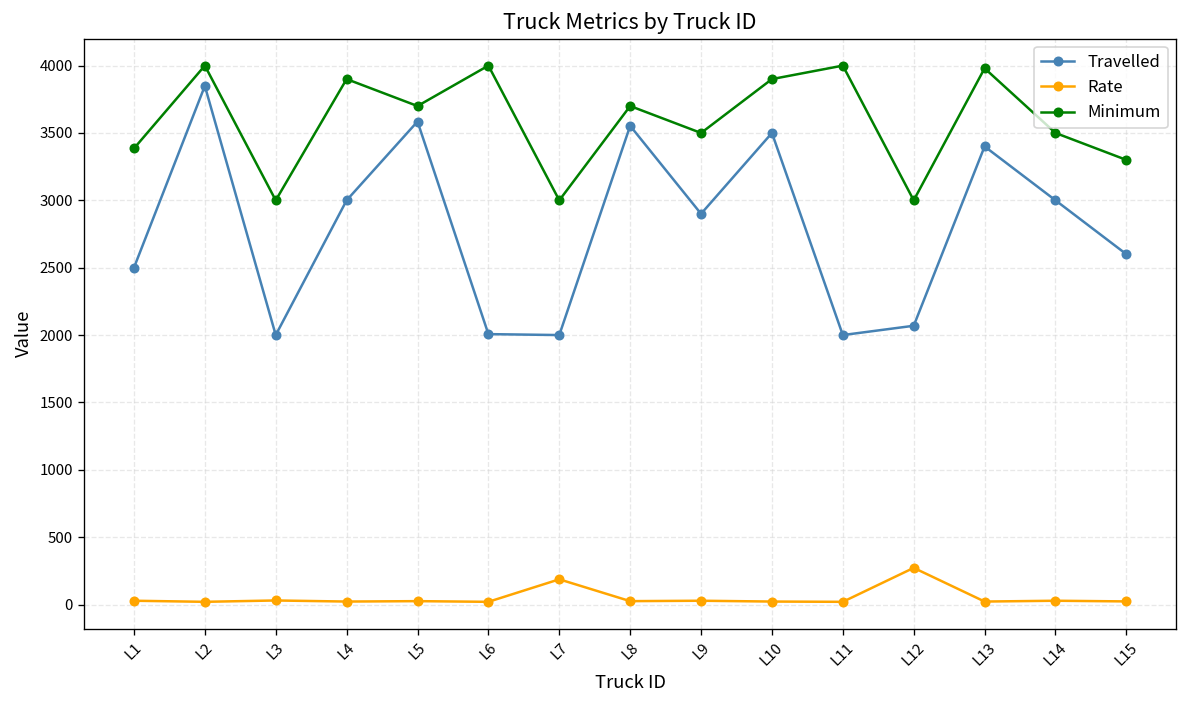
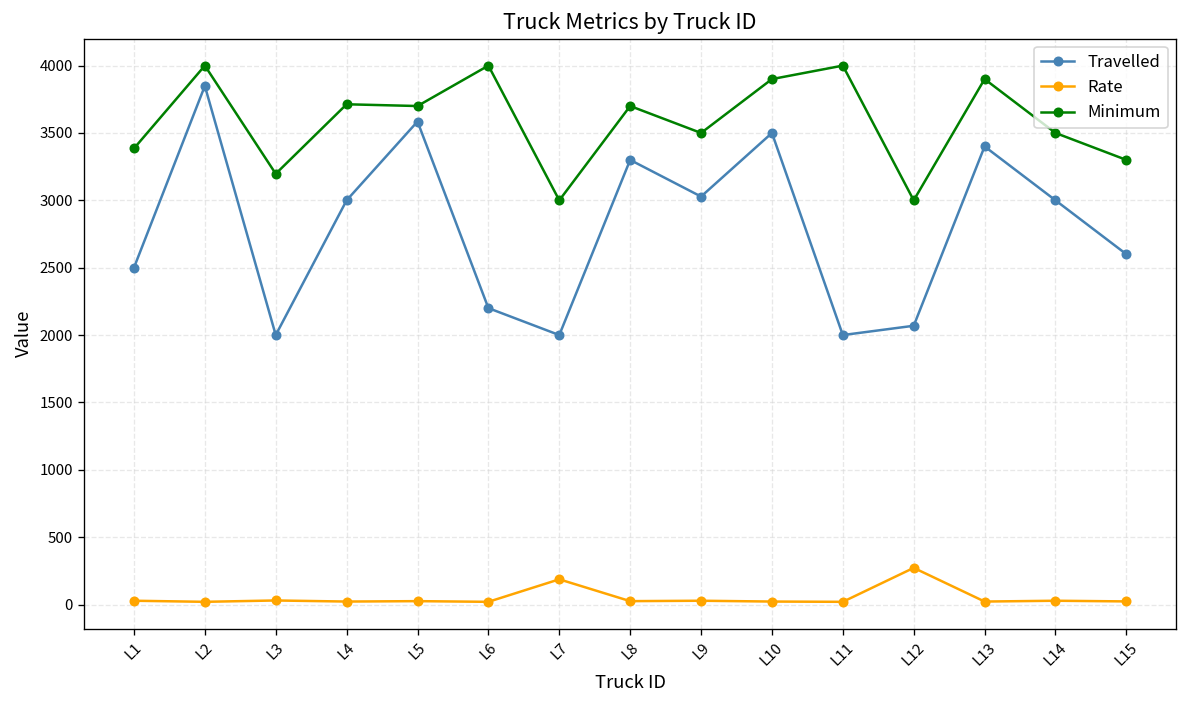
  {
    "Travelled": {
      "L1": 2500,
      "L2": 3850,
      "L3": 2000,
      "L4": 3000,
      "L5": 3590,
-     "L6": 2010,
+     "L6": 2200,
      "L7": 2000,
-     "L8": 3550,
-     "L9": 2900,
+     "L8": 3300,
+     "L9": 3030,
      "L10": 3500,
      "L11": 2000,
      "L12": 2070,
      "L13": 3400,
      "L14": 3000,
      "L15": 2600
    },
    "Rate": {
      "L1": 30,
      "L2": 20,
      "L3": 30,
      "L4": 20,
      "L5": 30,
      "L6": 20,
      "L7": 190,
      "L8": 30,
      "L9": 30,
      "L10": 20,
      "L11": 20,
      "L12": 270,
      "L13": 20,
      "L14": 30,
      "L15": 20
    },
    "Minimum": {
      "L1": 3390,
      "L2": 4000,
-     "L3": 3000,
-     "L4": 3900,
+     "L3": 3200,
+     "L4": 3710,
      "L5": 3700,
      "L6": 4000,
      "L7": 3000,
      "L8": 3700,
      "L9": 3500,
      "L10": 3900,
      "L11": 4000,
      "L12": 3000,
-     "L13": 3980,
+     "L13": 3900,
      "L14": 3500,
      "L15": 3300
    }
  }
